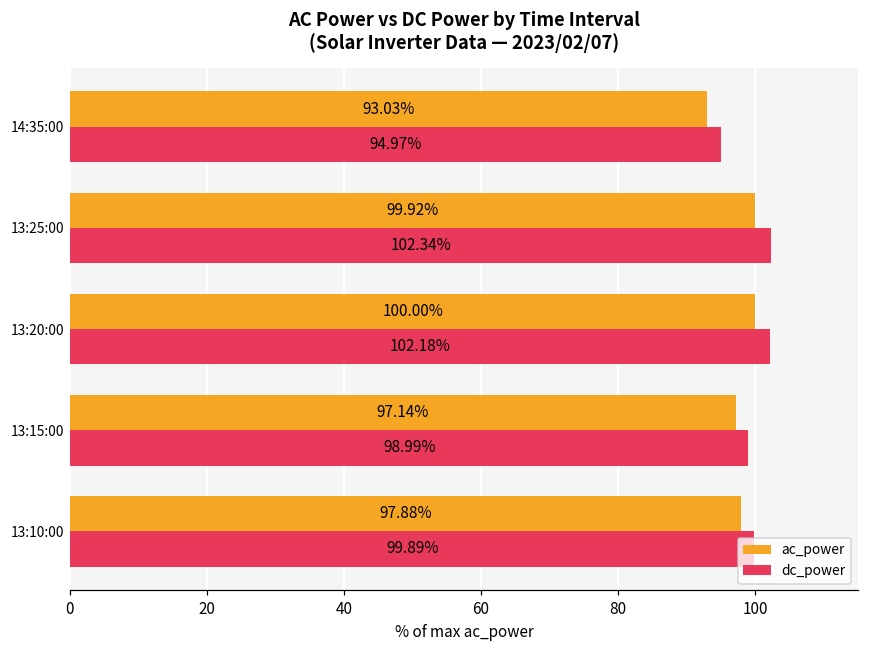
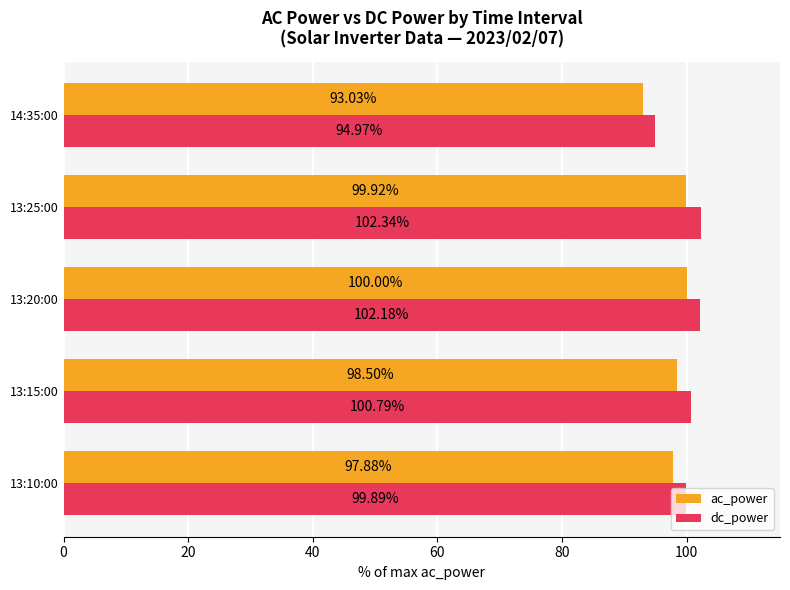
  {
    "ac_power": {
      "14:35:00": "93.03%",
      "13:25:00": "99.92%",
      "13:20:00": "100.00%",
-     "13:15:00": "97.14%",
+     "13:15:00": "98.50%",
      "13:10:00": "97.88%"
    },
    "dc_power": {
      "14:35:00": "94.97%",
      "13:25:00": "102.34%",
      "13:20:00": "102.18%",
-     "13:15:00": "98.99%"
+     "13:15:00": "100.79%"
    }
  }
